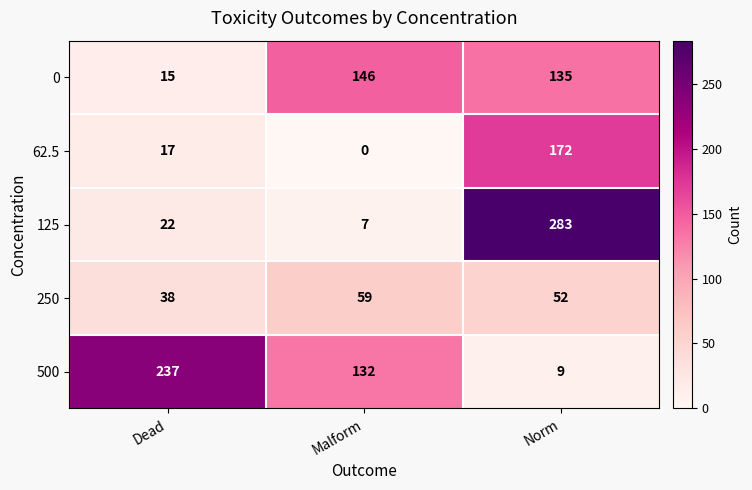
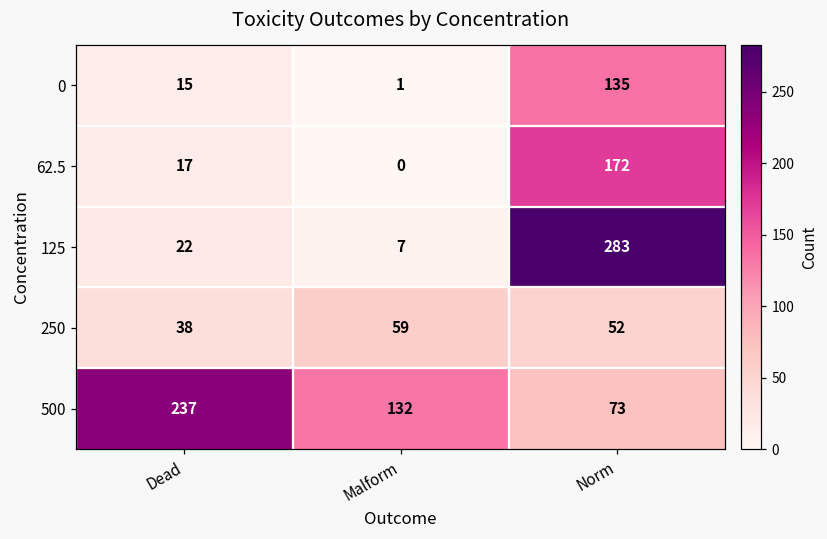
  {
    "0": {
      "Dead": 15,
-     "Malform": 146,
+     "Malform": 1,
      "Norm": 135
    },
    "62.5": {
      "Dead": 17,
      "Malform": 0,
      "Norm": 172
    },
    "125": {
      "Dead": 22,
      "Malform": 7,
      "Norm": 283
    },
    "250": {
      "Dead": 38,
      "Malform": 59,
      "Norm": 52
    },
    "500": {
      "Dead": 237,
      "Malform": 132,
-     "Norm": 9
+     "Norm": 73
    }
  }
